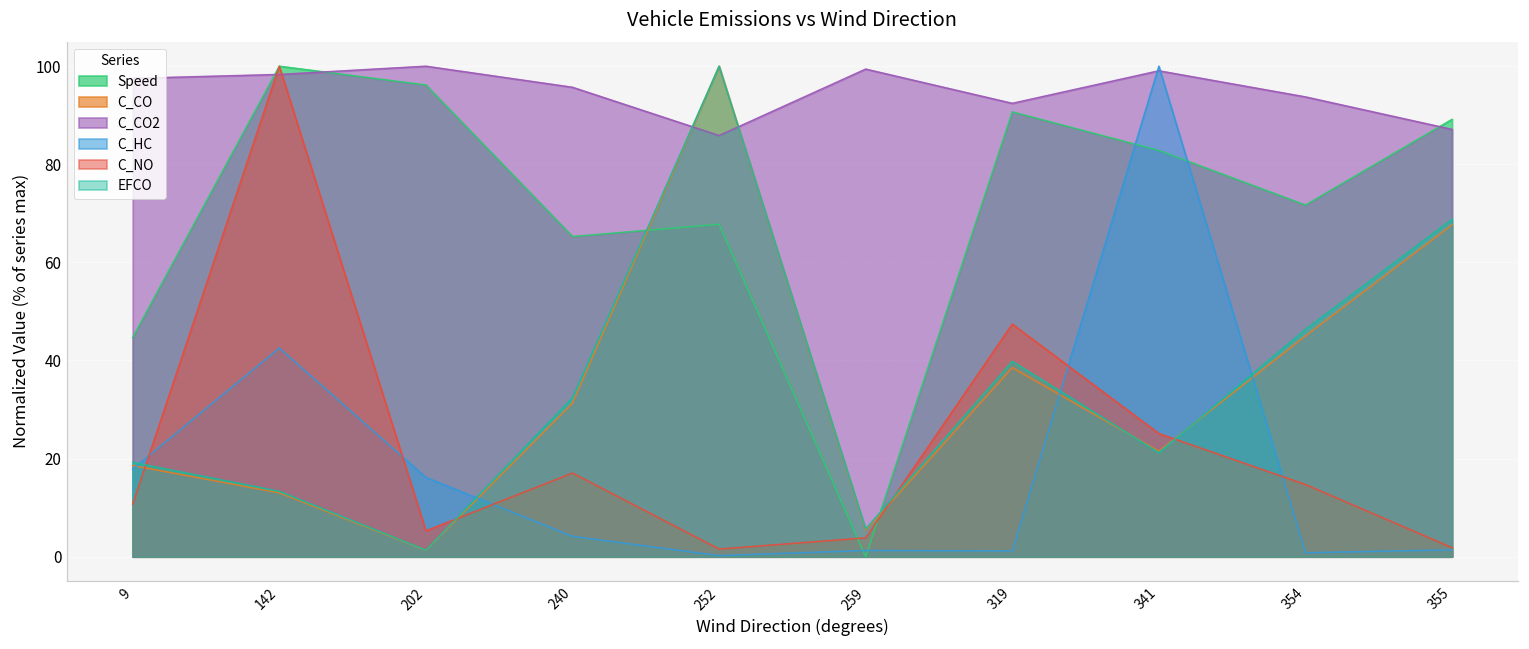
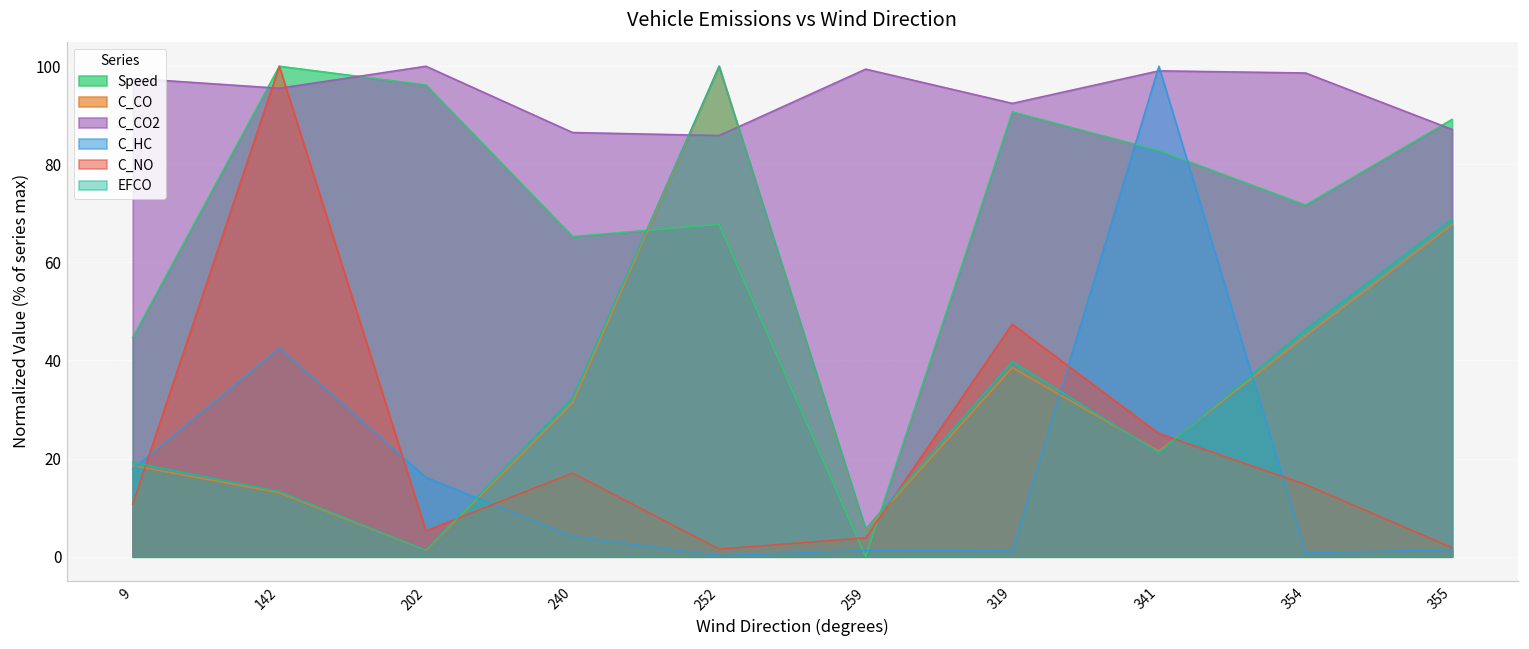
  {
    "C_CO2": {
-     "142": 98,
+     "142": 96,
      "202": 100,
-     "240": 96,
+     "240": 86,
      "252": 86,
      "259": 99,
      "319": 92,
      "341": 99,
-     "354": 94,
+     "354": 99,
      "355": 87
    }
  }
